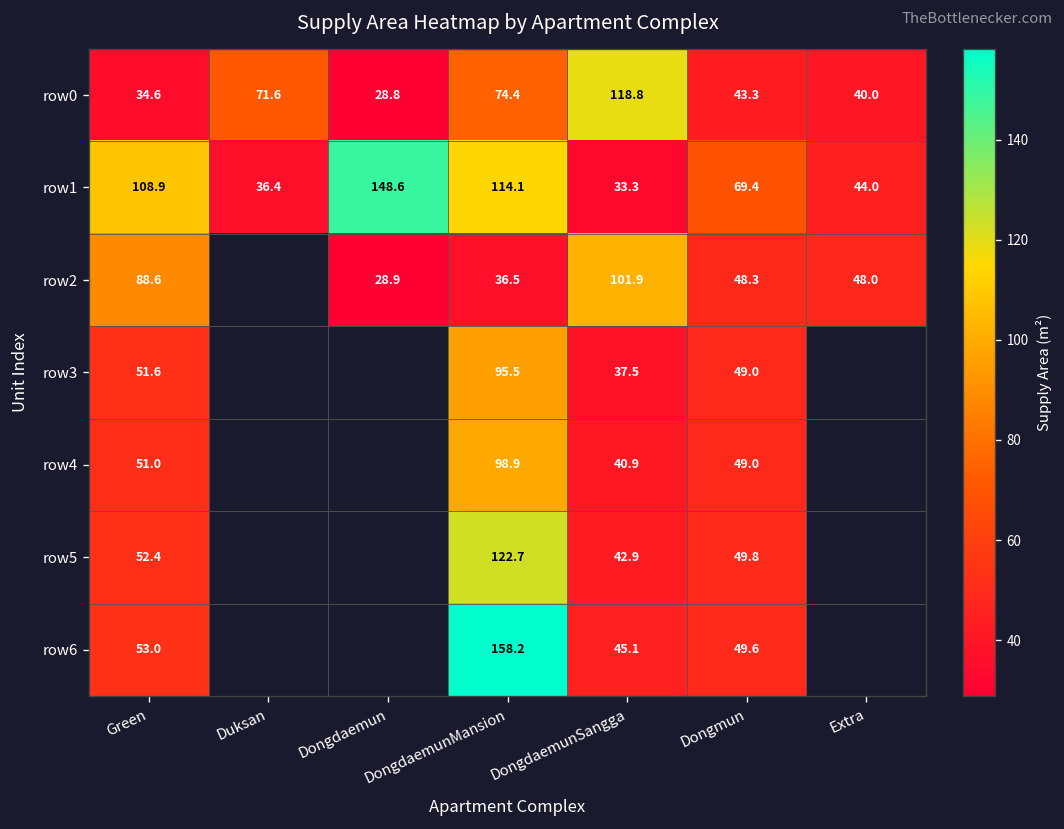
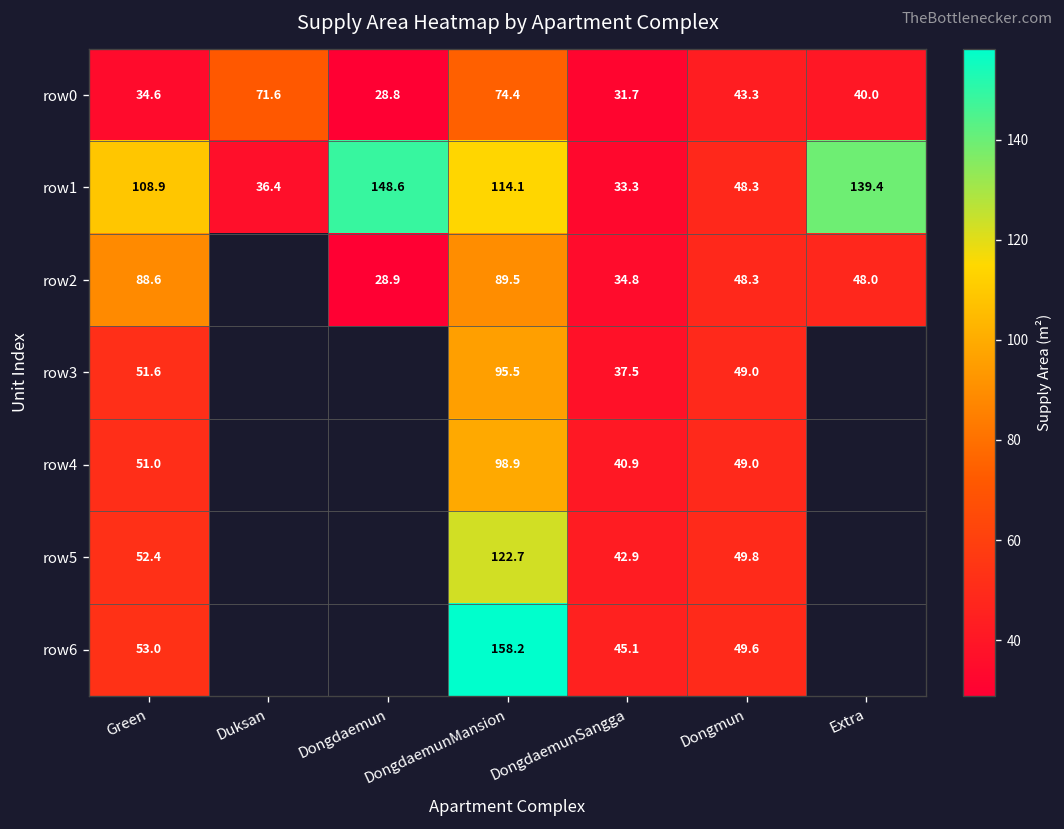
  {
    "row0": {
      "Green": 34.6,
      "Duksan": 71.6,
      "Dongdaemun": 28.8,
      "DongdaemunMansion": 74.4,
-     "DongdaemunSangga": 118.8,
+     "DongdaemunSangga": 31.7,
      "Dongmun": 43.3,
      "Extra": 40.0
    },
    "row1": {
      "Green": 108.9,
      "Duksan": 36.4,
      "Dongdaemun": 148.6,
      "DongdaemunMansion": 114.1,
      "DongdaemunSangga": 33.3,
-     "Dongmun": 69.4,
-     "Extra": 44.0
+     "Dongmun": 48.3,
+     "Extra": 139.4
    },
    "row2": {
      "Green": 88.6,
      "Dongdaemun": 28.9,
-     "DongdaemunMansion": 36.5,
-     "DongdaemunSangga": 101.9,
+     "DongdaemunMansion": 89.5,
+     "DongdaemunSangga": 34.8,
      "Dongmun": 48.3,
      "Extra": 48.0
    },
    "row3": {
      "Green": 51.6,
      "DongdaemunMansion": 95.5,
      "DongdaemunSangga": 37.5,
      "Dongmun": 49.0
    },
    "row4": {
      "Green": 51.0,
      "DongdaemunMansion": 98.9,
      "DongdaemunSangga": 40.9,
      "Dongmun": 49.0
    },
    "row5": {
      "Green": 52.4,
      "DongdaemunMansion": 122.7,
      "DongdaemunSangga": 42.9,
      "Dongmun": 49.8
    },
    "row6": {
      "Green": 53.0,
      "DongdaemunMansion": 158.2,
      "DongdaemunSangga": 45.1,
      "Dongmun": 49.6
    }
  }
